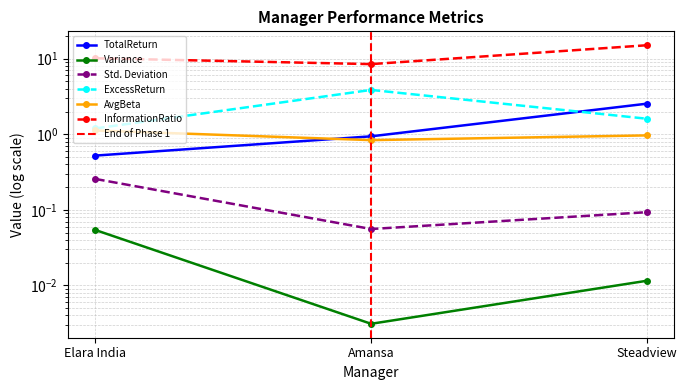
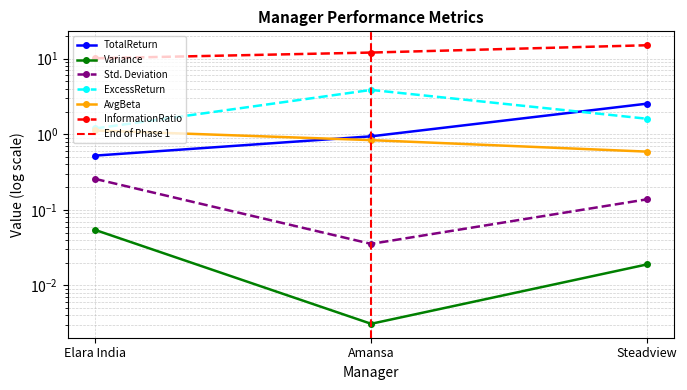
  {
    "TotalReturn": {
      "Elara India": 0.5,
      "Amansa": 0.9,
      "Steadview": 2.5
    },
    "Variance": {
      "Elara India": 0.05,
      "Amansa": 0.003,
-     "Steadview": 0.012
+     "Steadview": 0.019
    },
    "Std. Deviation": {
      "Elara India": 0.26,
-     "Amansa": 0.06,
-     "Steadview": 0.09
+     "Amansa": 0.04,
+     "Steadview": 0.14
    },
    "ExcessReturn": {
      "Amansa": 4,
      "Steadview": 1.6
    },
    "AvgBeta": {
      "Amansa": 0.8,
-     "Steadview": 1.0
+     "Steadview": 0.6
    },
    "InformationRatio": {
-     "Amansa": 8,
+     "Amansa": 12,
      "Steadview": 15
    }
  }
